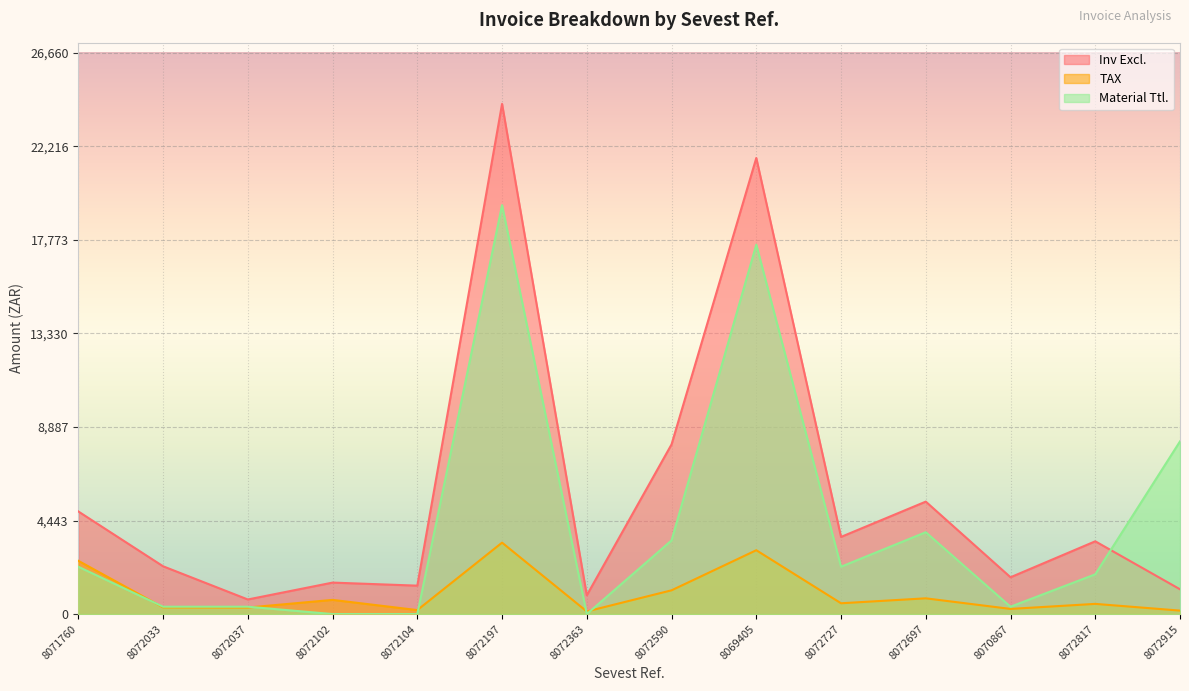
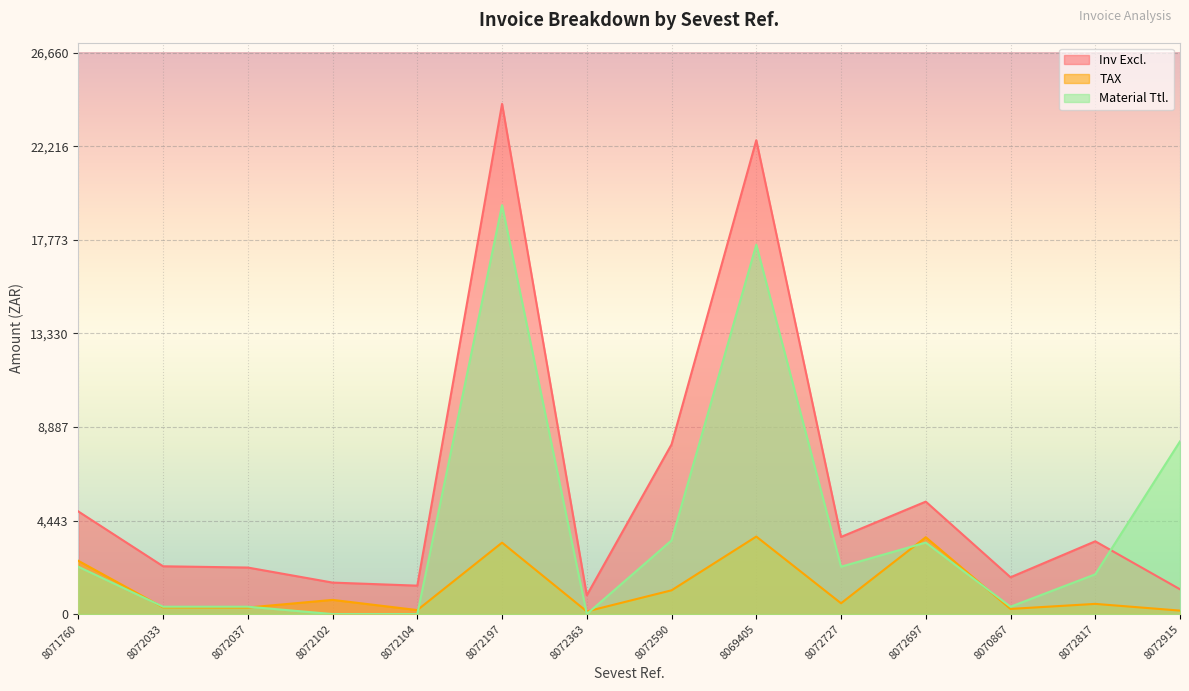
  {
    "Inv Excl.": {
      "8071760": "4,900",
      "8072033": "2,300",
-     "8072037": "700",
+     "8072037": "2,200",
      "8072102": "1,500",
      "8072104": "1,400",
      "8072197": "24,200",
      "8072363": "900",
      "8072590": "8,100",
-     "8069405": "21,700",
+     "8069405": "22,500",
      "8072727": "3,700",
      "8072697": "5,300",
      "8070867": "1,700",
      "8072817": "3,500",
      "8072915": "1,200"
    },
    "TAX": {
      "8071760": "2,500",
      "8072102": "700",
      "8072104": "200",
      "8072197": "3,400",
      "8072363": "100",
      "8072590": "1,100",
-     "8069405": "3,000",
+     "8069405": "3,700",
      "8072727": "500",
-     "8072697": "700",
+     "8072697": "3,700",
      "8072817": "500",
      "8072915": "200"
    },
    "Material Ttl.": {
      "8071760": "2,200",
      "8072102": "0",
      "8072104": "0",
      "8072197": "19,400",
      "8072363": "0",
      "8072590": "3,500",
      "8069405": "17,500",
      "8072727": "2,300",
-     "8072697": "3,900",
+     "8072697": "3,400",
      "8072817": "1,900",
      "8072915": "8,200"
    }
  }
